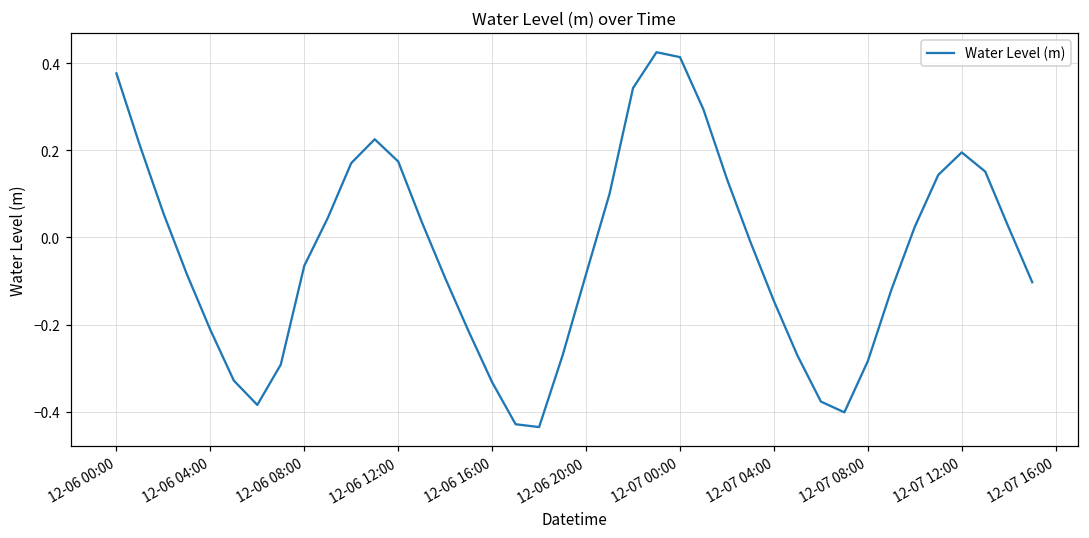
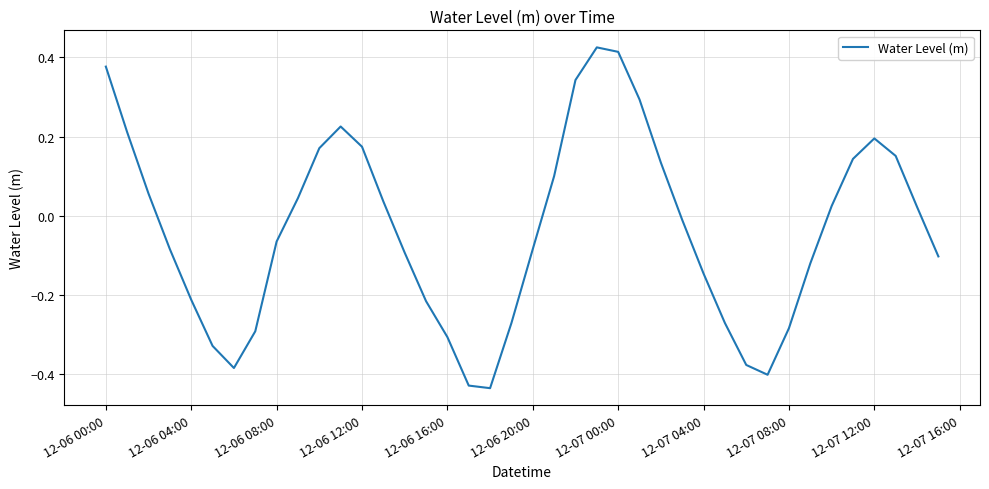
  {
    "12-06 00:00": 0.38,
    "12-06 04:00": -0.21,
    "12-06 08:00": -0.07,
    "12-06 12:00": 0.17,
-   "12-06 16:00": -0.33,
+   "12-06 16:00": -0.31,
    "12-06 20:00": -0.08,
    "12-07 00:00": 0.41,
    "12-07 04:00": -0.15,
    "12-07 08:00": -0.28,
    "12-07 12:00": 0.20
  }
